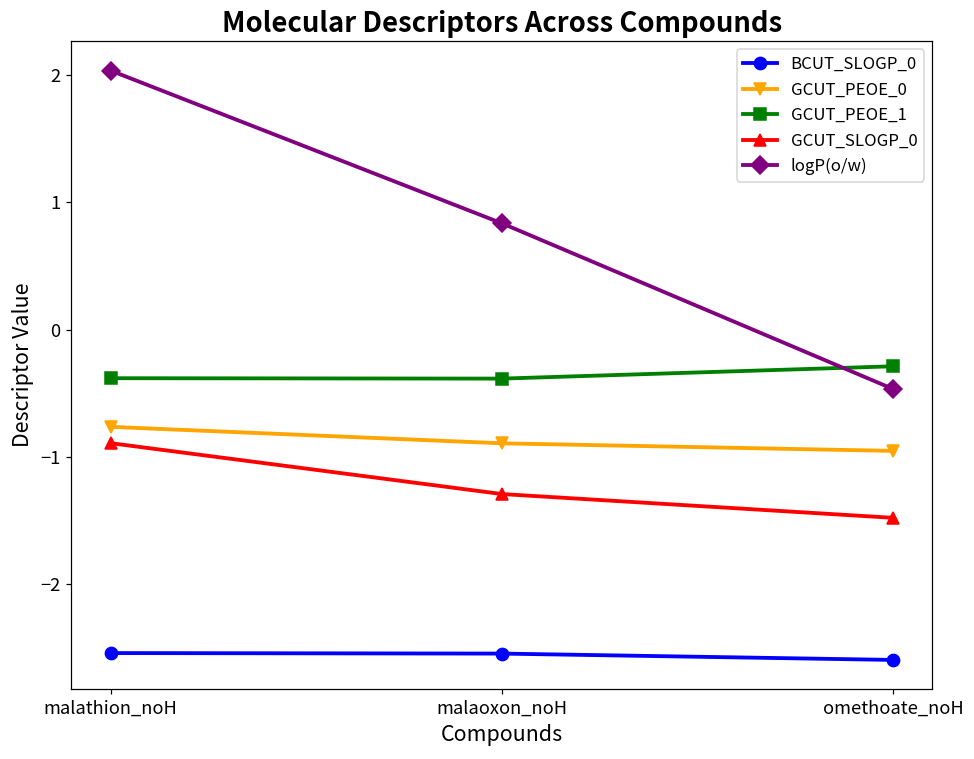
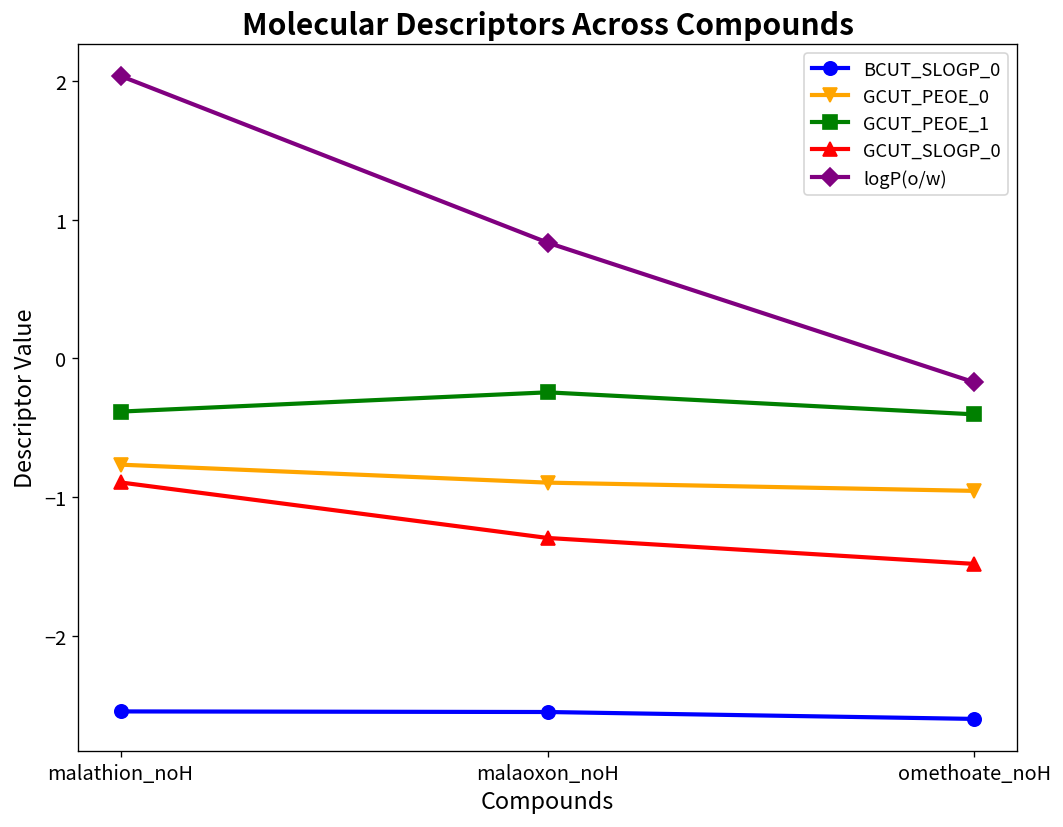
  {
    "BCUT_SLOGP_0": {
      "malathion_noH": -2.54,
      "malaoxon_noH": -2.55,
      "omethoate_noH": -2.60
    },
    "GCUT_PEOE_0": {
      "malathion_noH": -0.76,
      "malaoxon_noH": -0.89,
      "omethoate_noH": -0.95
    },
    "GCUT_PEOE_1": {
      "malathion_noH": -0.38,
-     "malaoxon_noH": -0.39,
-     "omethoate_noH": -0.29
+     "malaoxon_noH": -0.24,
+     "omethoate_noH": -0.40
    },
    "GCUT_SLOGP_0": {
      "malathion_noH": -0.89,
      "malaoxon_noH": -1.29,
      "omethoate_noH": -1.48
    },
    "logP(o/w)": {
      "malathion_noH": 2.03,
      "malaoxon_noH": 0.83,
-     "omethoate_noH": -0.47
+     "omethoate_noH": -0.17
    }
  }
